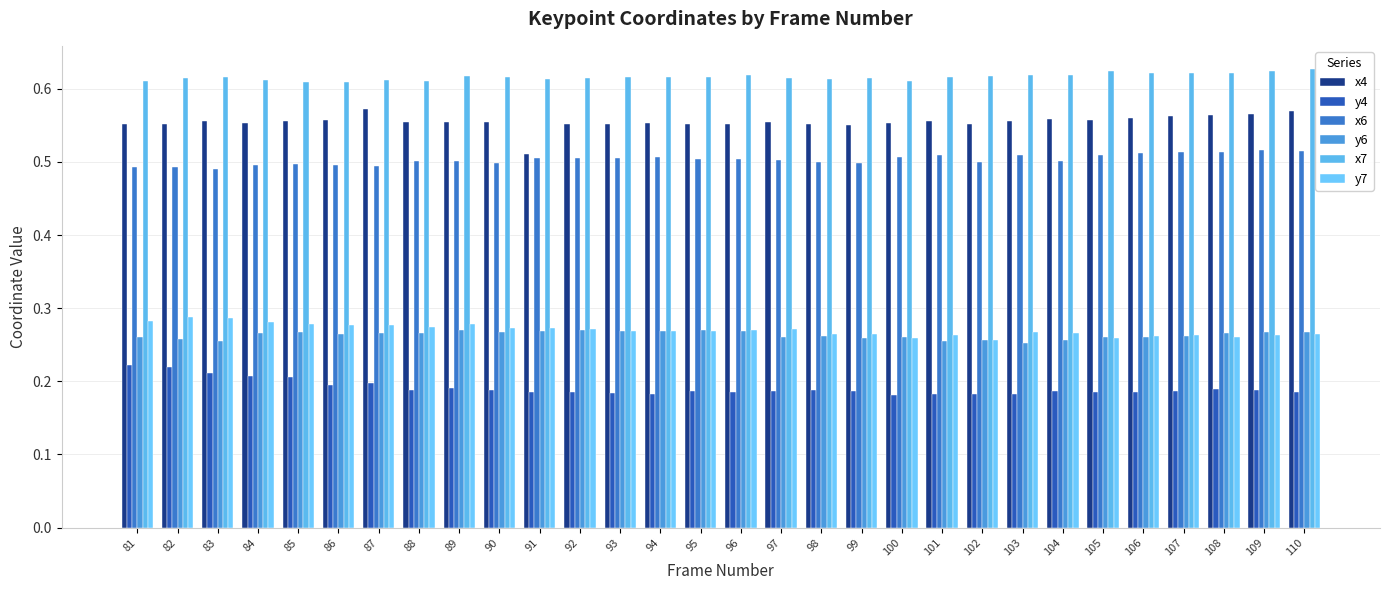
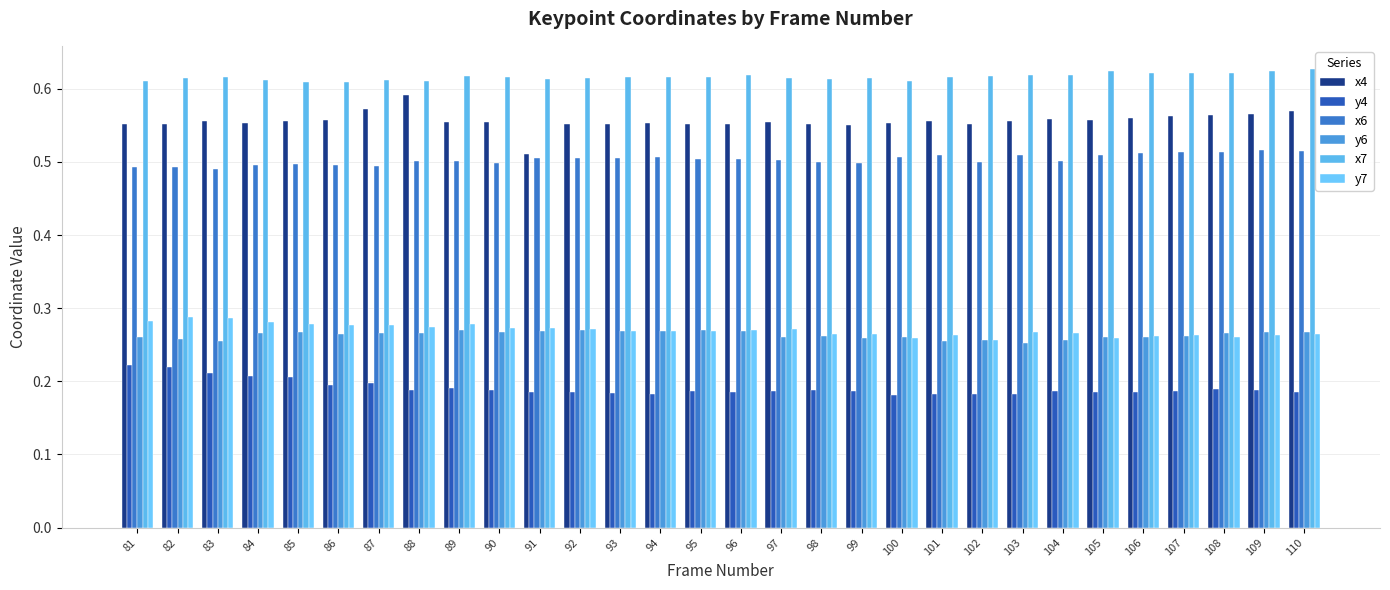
  {
    "x4": {
      "81": 0.55,
      "82": 0.55,
      "83": 0.56,
      "84": 0.55,
      "85": 0.56,
      "86": 0.56,
      "87": 0.57,
-     "88": 0.56,
+     "88": 0.59,
      "89": 0.56,
      "90": 0.55,
      "91": 0.51,
      "92": 0.55,
      "93": 0.55,
      "94": 0.55,
      "95": 0.55,
      "96": 0.55,
      "97": 0.55,
      "98": 0.55,
      "99": 0.55,
      "100": 0.55,
      "101": 0.56,
      "102": 0.55,
      "103": 0.56,
      "104": 0.56,
      "105": 0.56,
      "106": 0.56,
      "107": 0.56,
      "108": 0.56,
      "109": 0.57,
      "110": 0.57
    }
  }
